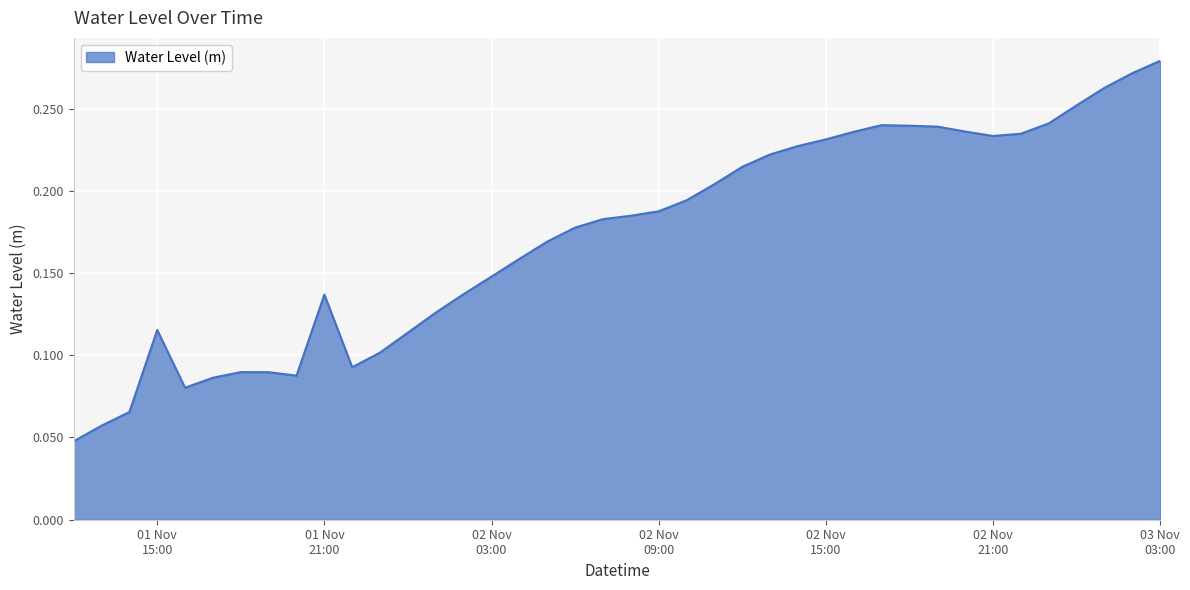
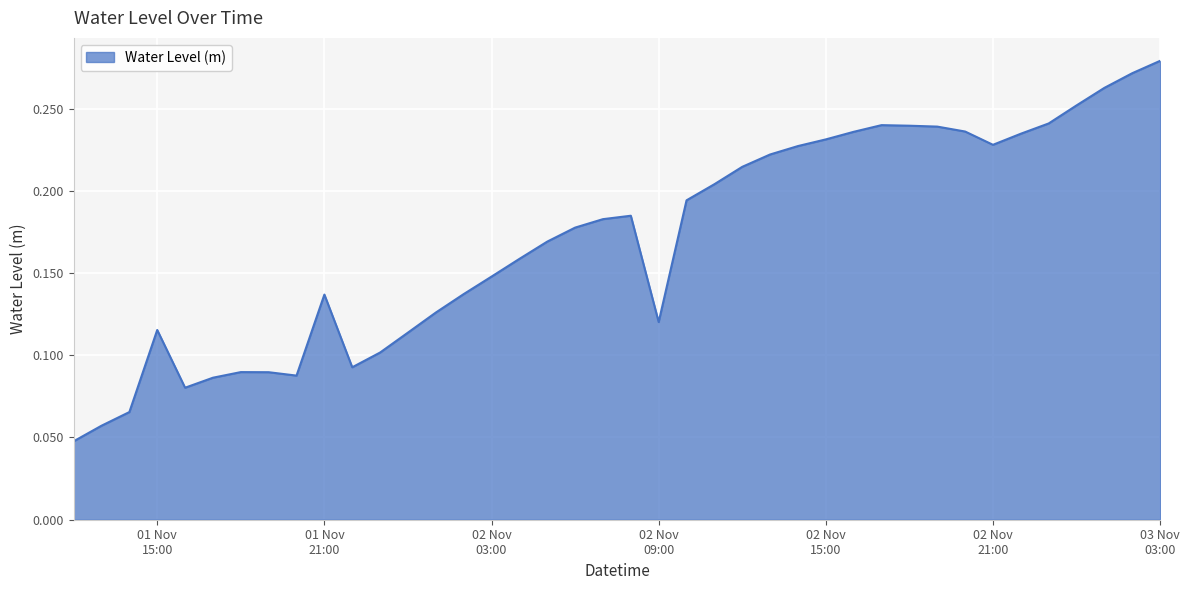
  {
    "01 Nov 15:00": 0.115,
    "01 Nov 21:00": 0.137,
    "02 Nov 03:00": 0.148,
-   "02 Nov 09:00": 0.188,
+   "02 Nov 09:00": 0.120,
    "02 Nov 15:00": 0.231,
-   "02 Nov 21:00": 0.233,
+   "02 Nov 21:00": 0.228,
    "03 Nov 03:00": 0.279
  }
